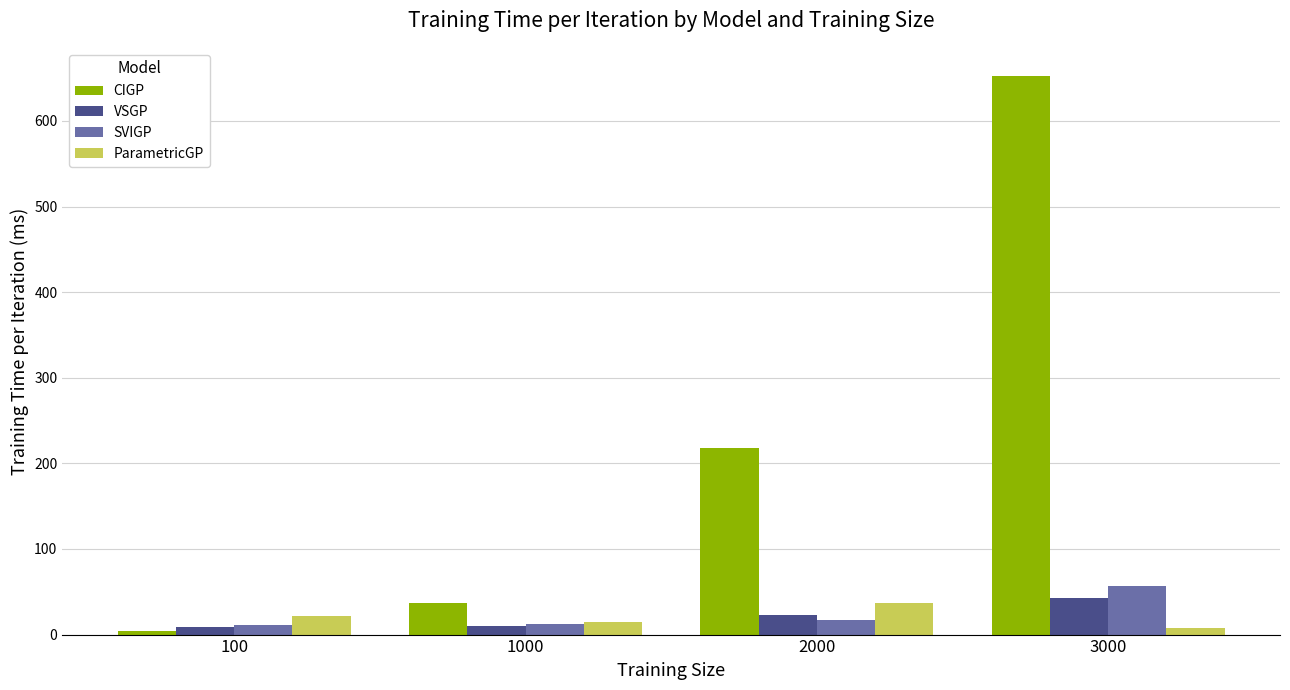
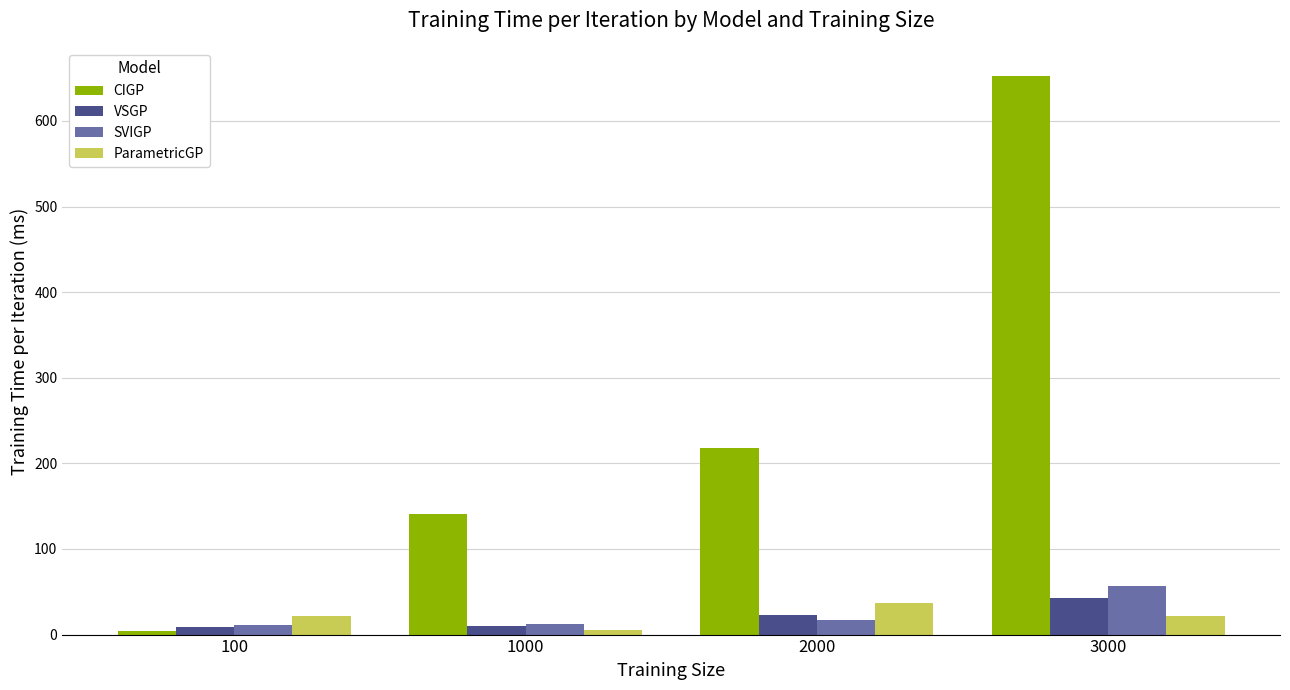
  {
    "CIGP": {
      "100": 0,
-     "1000": 40,
+     "1000": 140,
      "2000": 220,
      "3000": 650
    },
    "ParametricGP": {
      "100": 20,
-     "1000": 15,
+     "1000": 5,
      "2000": 40,
-     "3000": 10
+     "3000": 20
    }
  }
